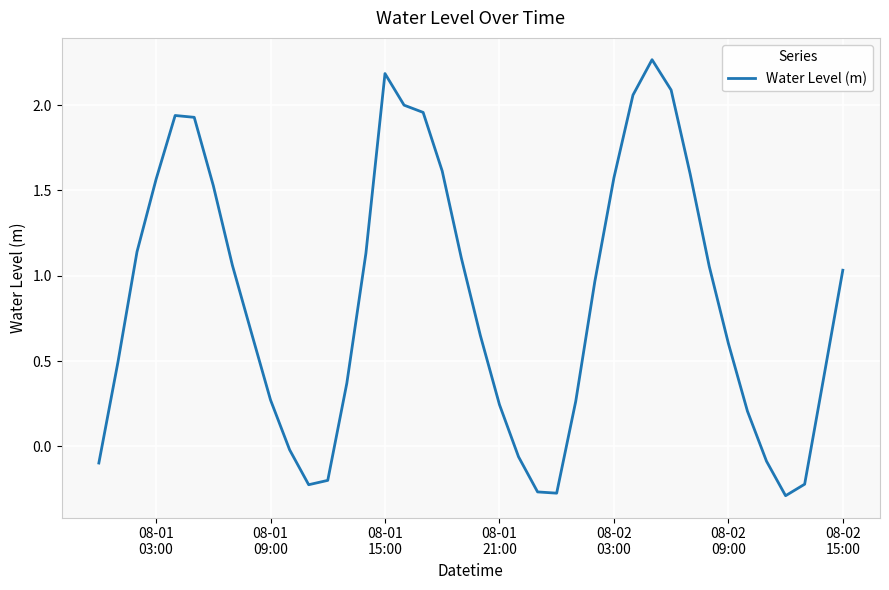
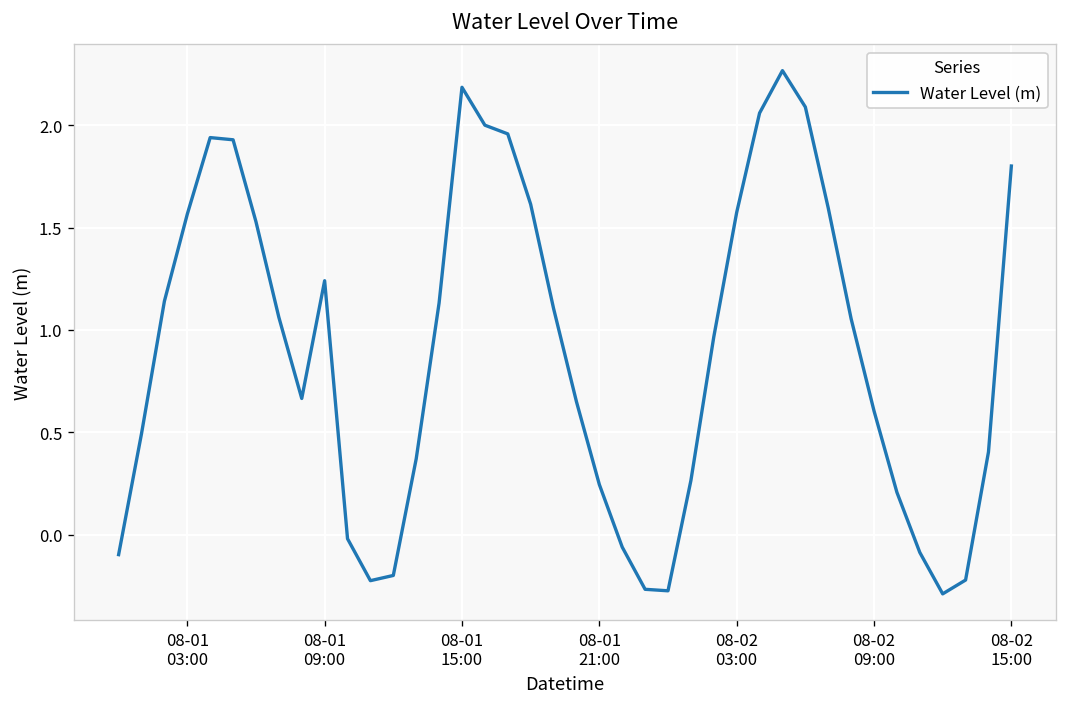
  {
    "08-01 03:00": 1.57,
-   "08-01 09:00": 0.27,
+   "08-01 09:00": 1.24,
    "08-01 15:00": 2.19,
    "08-01 21:00": 0.24,
    "08-02 03:00": 1.57,
    "08-02 09:00": 0.60,
-   "08-02 15:00": 1.03
+   "08-02 15:00": 1.80
  }
